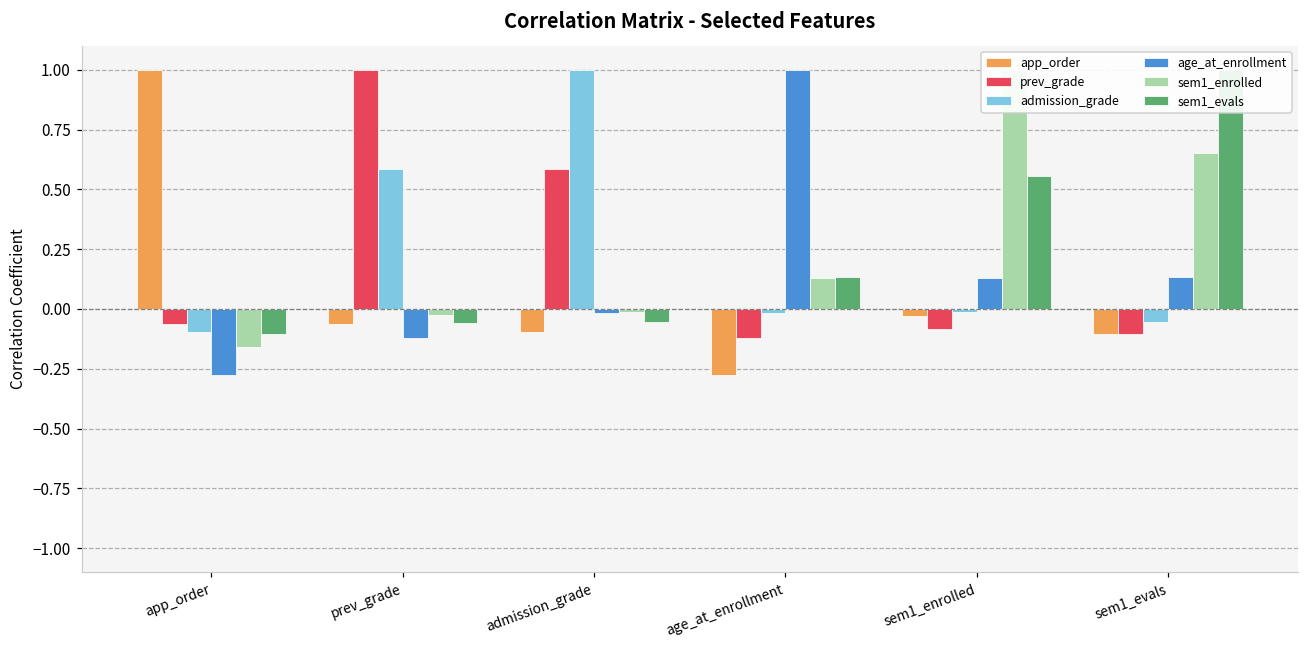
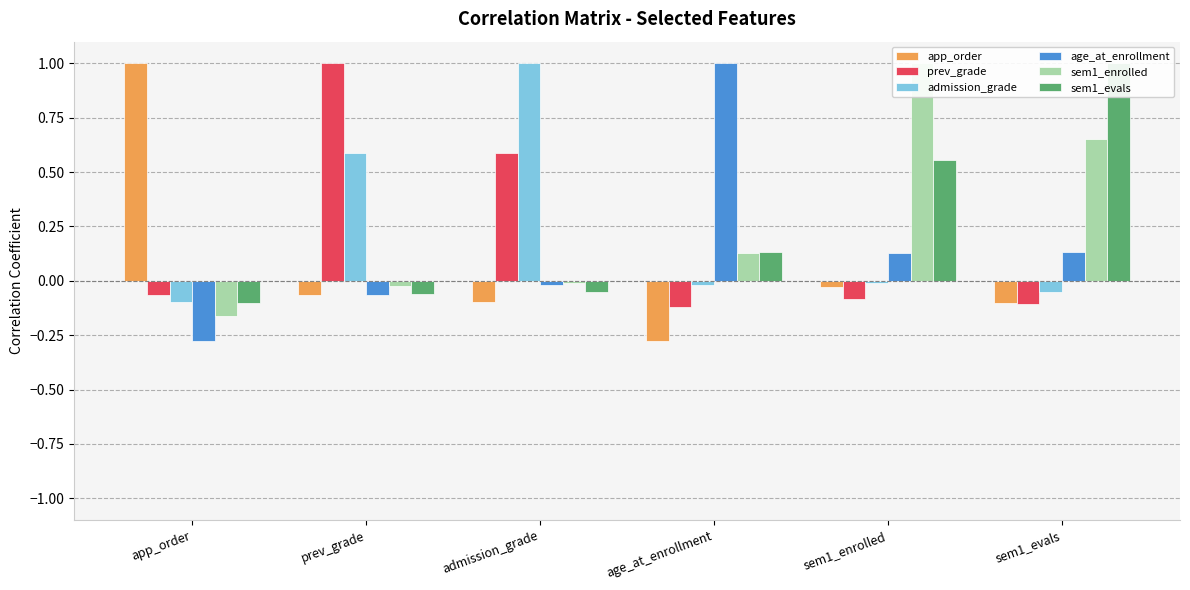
  {
    "app_order": {
      "app_order": 1.00,
      "prev_grade": -0.06,
      "admission_grade": -0.10,
      "age_at_enrollment": -0.28,
      "sem1_enrolled": -0.03,
      "sem1_evals": -0.10
    },
    "prev_grade": {
      "app_order": -0.06,
      "prev_grade": 1.00,
      "admission_grade": 0.59,
      "age_at_enrollment": -0.12,
      "sem1_enrolled": -0.08,
      "sem1_evals": -0.11
    },
    "admission_grade": {
      "app_order": -0.10,
      "prev_grade": 0.59,
      "admission_grade": 1.00,
      "age_at_enrollment": -0.02,
      "sem1_enrolled": -0.01,
      "sem1_evals": -0.05
    },
    "age_at_enrollment": {
      "app_order": -0.28,
-     "prev_grade": -0.12,
+     "prev_grade": -0.07,
      "admission_grade": -0.02,
      "age_at_enrollment": 1.00,
      "sem1_enrolled": 0.13,
      "sem1_evals": 0.13
    },
    "sem1_enrolled": {
      "app_order": -0.16,
      "prev_grade": -0.03,
      "admission_grade": -0.01,
      "age_at_enrollment": 0.13,
      "sem1_evals": 0.65
    },
    "sem1_evals": {
      "app_order": -0.10,
      "prev_grade": -0.06,
      "admission_grade": -0.05,
      "age_at_enrollment": 0.13,
      "sem1_enrolled": 0.56
    }
  }
